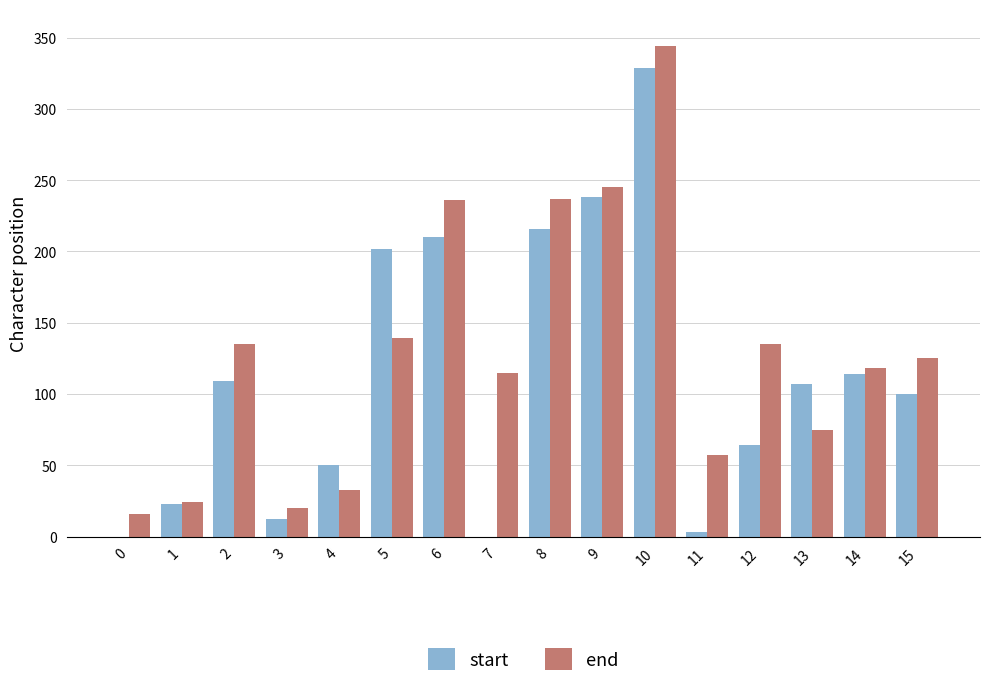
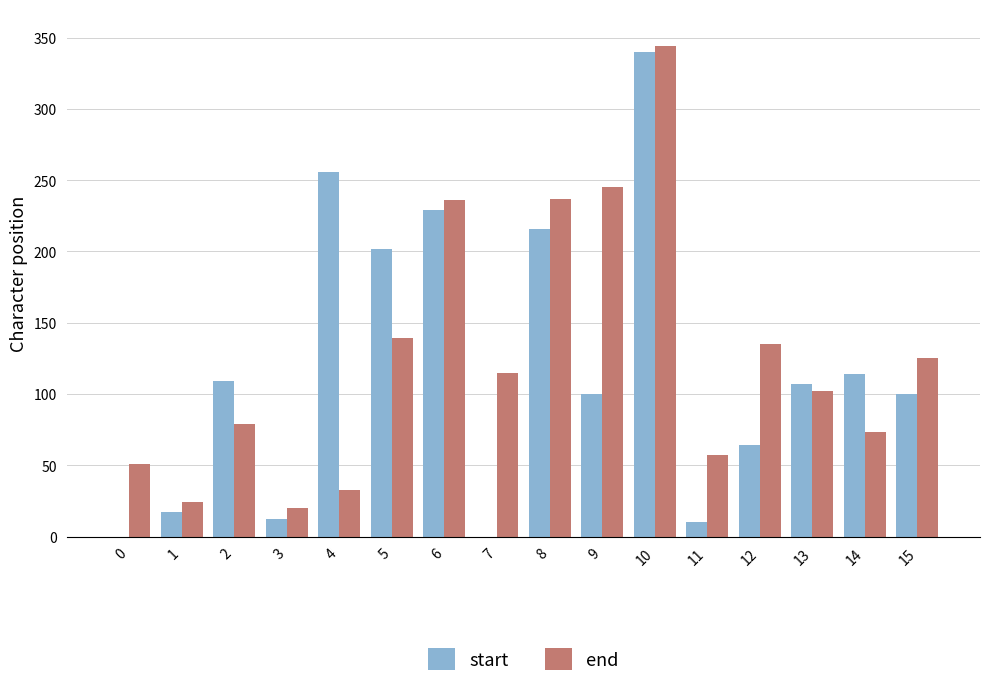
  {
    "start": {
      "0": 0,
-     "1": 23,
+     "1": 17,
      "2": 109,
      "3": 12,
-     "4": 50,
+     "4": 256,
      "5": 202,
-     "6": 210,
+     "6": 229,
      "7": 0,
      "8": 216,
-     "9": 238,
-     "10": 329,
-     "11": 3,
+     "9": 100,
+     "10": 340,
+     "11": 10,
      "12": 64,
      "13": 107,
      "14": 114,
      "15": 100
    },
    "end": {
-     "0": 16,
+     "0": 51,
      "1": 24,
-     "2": 135,
+     "2": 79,
      "3": 20,
      "4": 33,
      "5": 139,
      "6": 236,
      "7": 115,
      "8": 237,
      "9": 245,
      "10": 344,
      "11": 57,
      "12": 135,
-     "13": 75,
-     "14": 118,
+     "13": 102,
+     "14": 73,
      "15": 125
    }
  }
